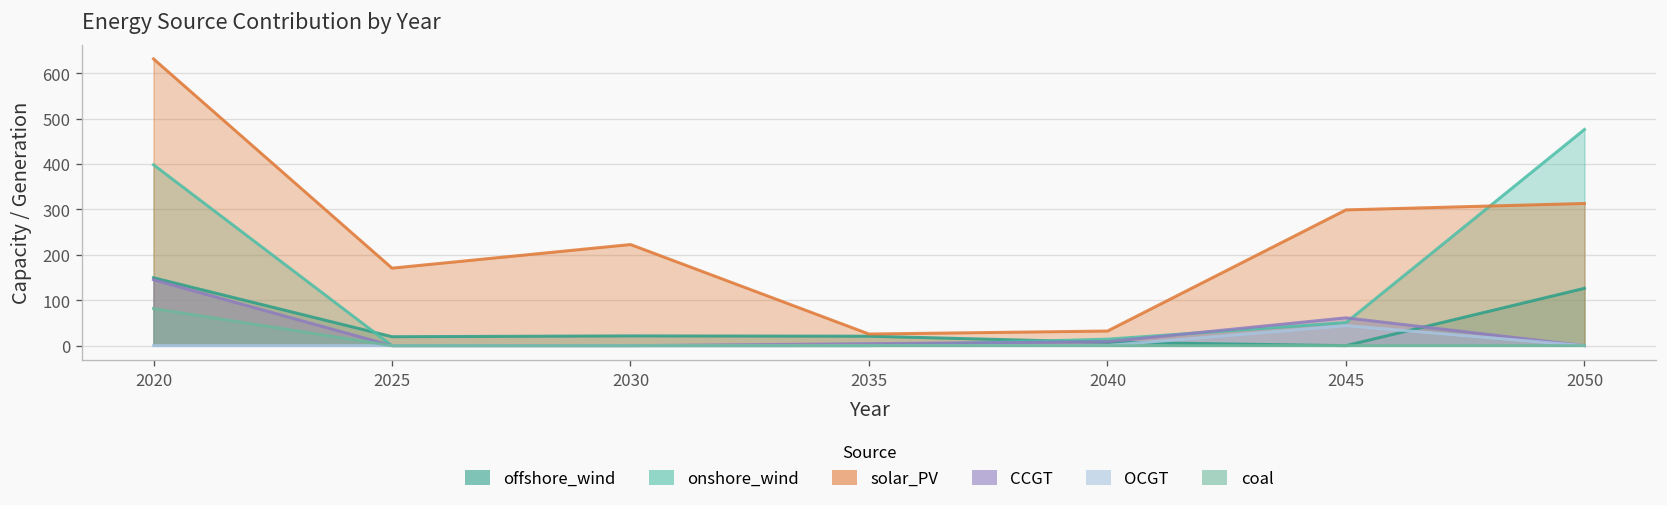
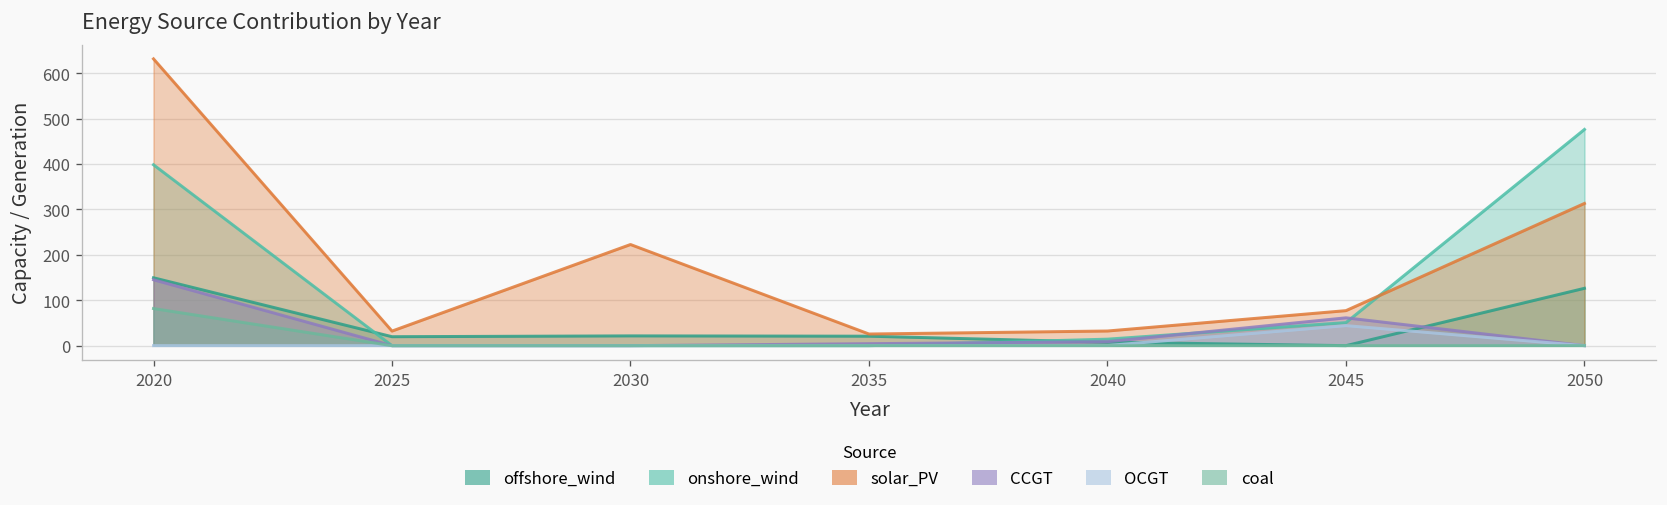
  {
    "solar_PV": {
      "2020": 630,
-     "2025": 170,
+     "2025": 30,
      "2030": 220,
      "2040": 30,
-     "2045": 300,
+     "2045": 80,
      "2050": 310
    }
  }
